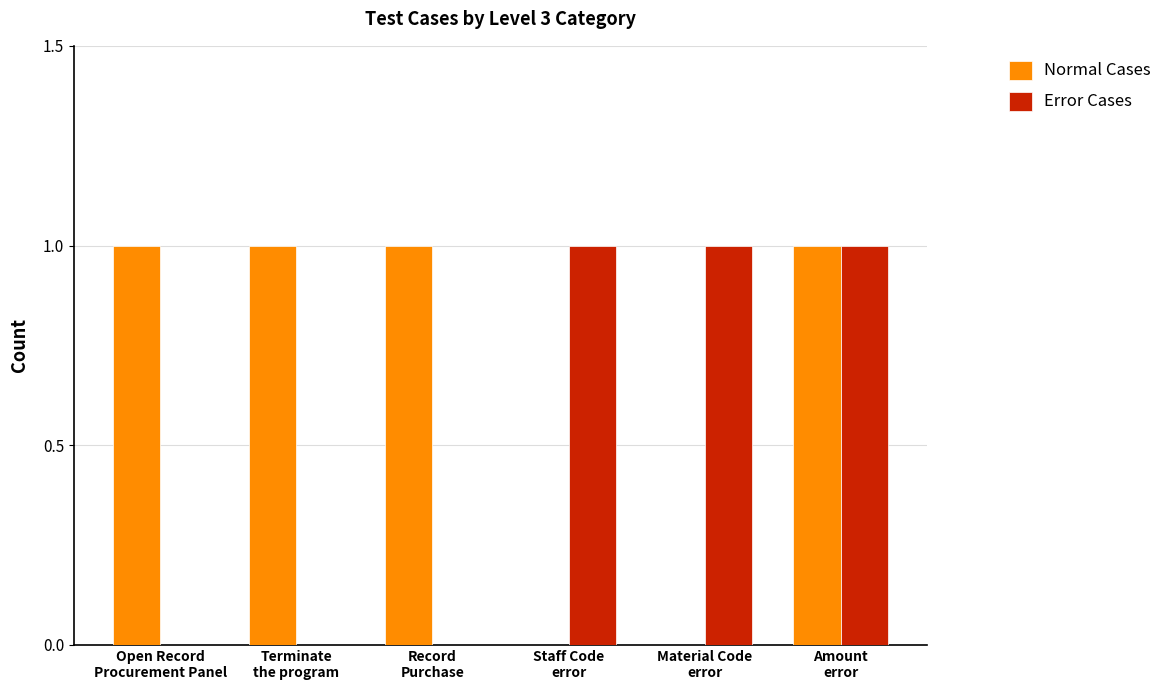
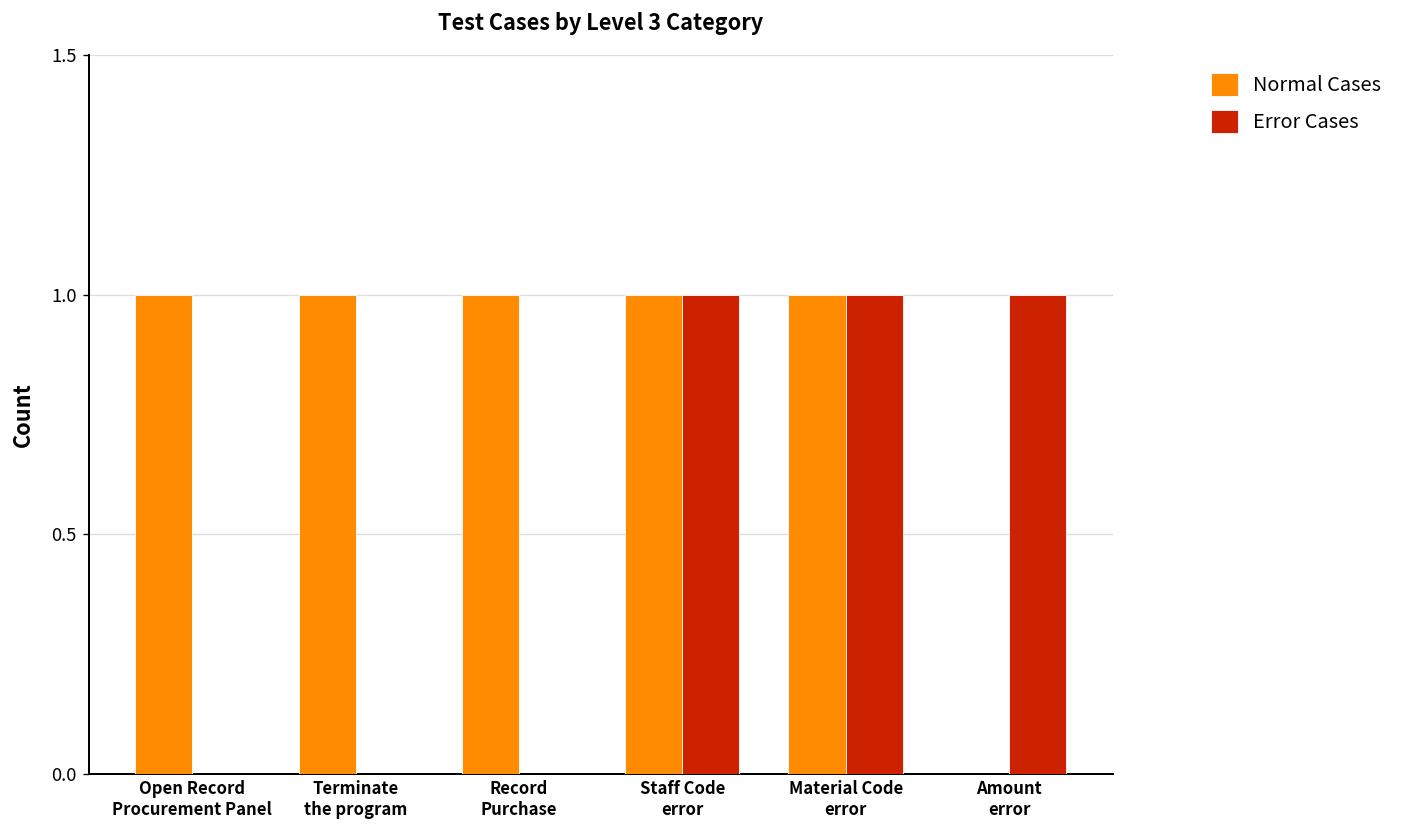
  {
    "Normal Cases": {
      "Open Record Procurement Panel": 1,
      "Terminate the program": 1,
      "Record Purchase": 1,
-     "Staff Code error": 0,
-     "Material Code error": 0,
-     "Amount error": 1
+     "Staff Code error": 1,
+     "Material Code error": 1,
+     "Amount error": 0
    },
    "Error Cases": {
      "Open Record Procurement Panel": 0,
      "Terminate the program": 0,
      "Record Purchase": 0,
      "Staff Code error": 1,
      "Material Code error": 1,
      "Amount error": 1
    }
  }
